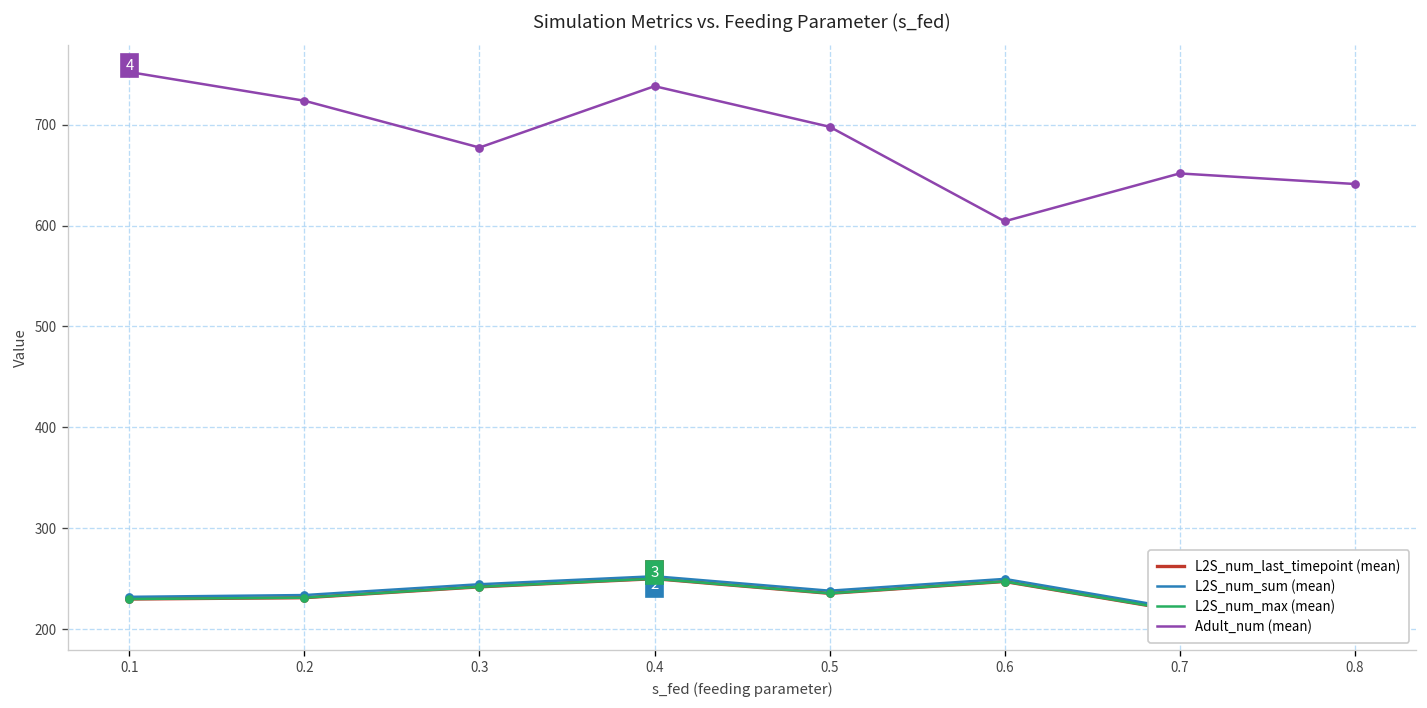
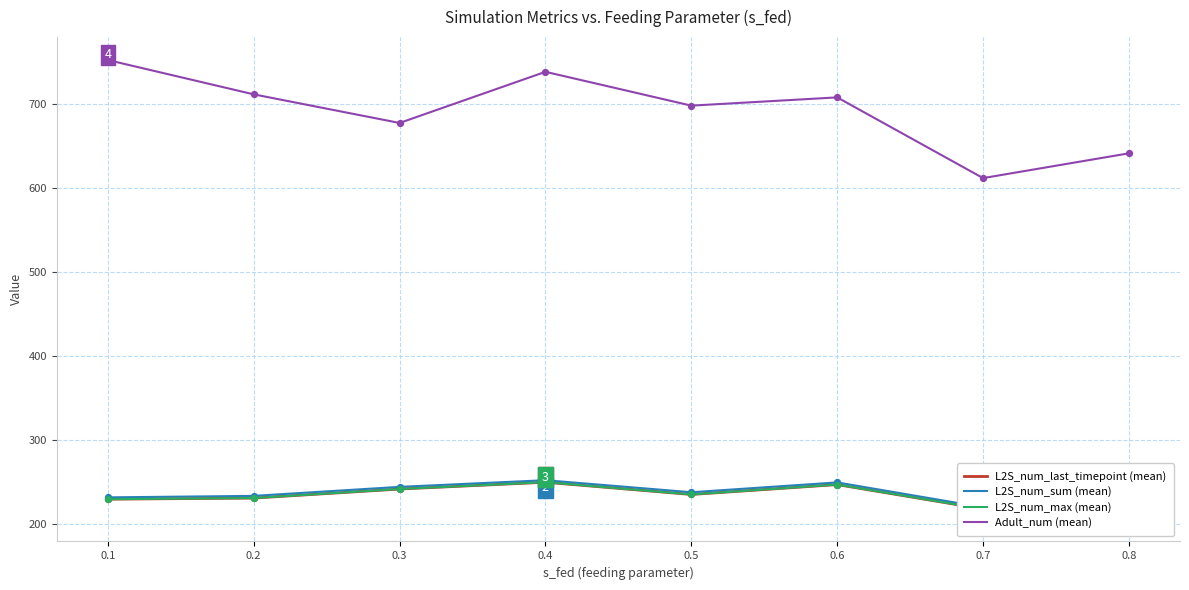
  {
    "Adult_num (mean)": {
-     "0.2": 720,
+     "0.2": 710,
      "0.3": 680,
      "0.4": 740,
      "0.5": 700,
-     "0.6": 600,
-     "0.7": 650,
+     "0.6": 710,
+     "0.7": 610,
      "0.8": 640
    }
  }
